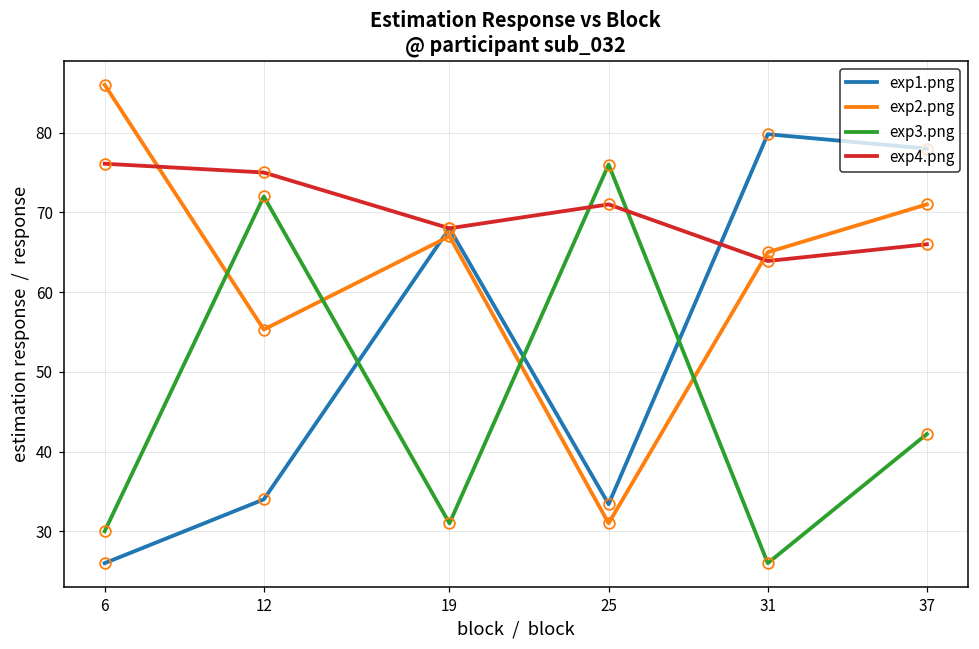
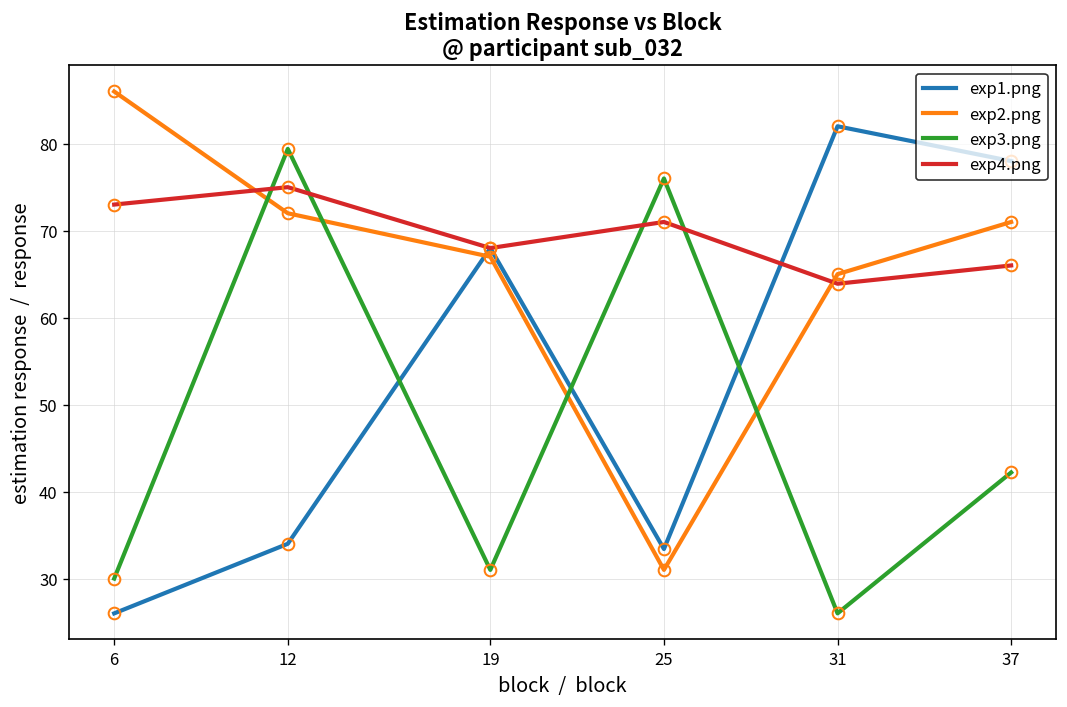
  {
    "exp1.png": {
      "6": 26,
      "12": 34,
      "25": 33,
-     "31": 80
+     "31": 82
    },
    "exp2.png": {
      "6": 86,
-     "12": 55,
+     "12": 72,
      "19": 67,
      "25": 31,
      "31": 65,
      "37": 71
    },
    "exp3.png": {
      "6": 30,
-     "12": 72,
+     "12": 79,
      "19": 31,
      "25": 76,
      "31": 26,
      "37": 42
    },
    "exp4.png": {
-     "6": 76,
+     "6": 73,
      "12": 75,
      "25": 71,
      "31": 64,
      "37": 66
    }
  }
